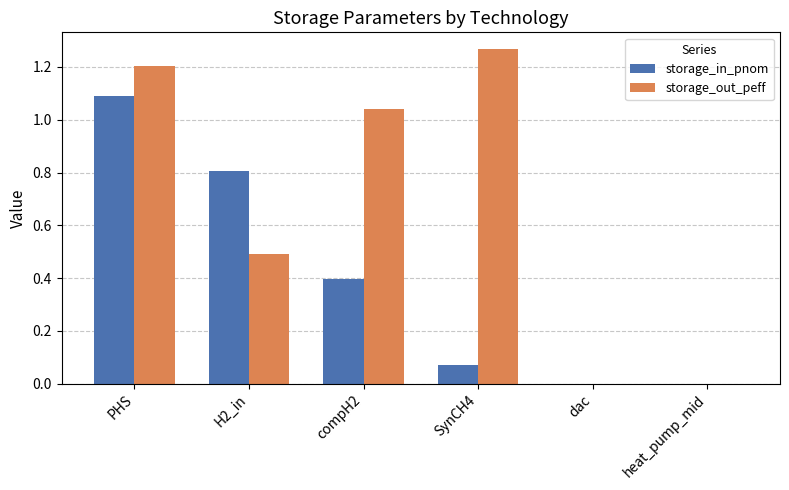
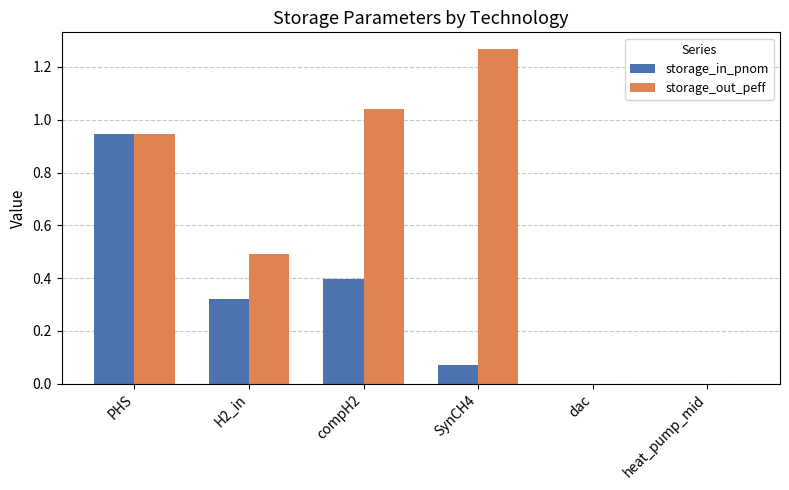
  {
    "storage_in_pnom": {
-     "PHS": 1.09,
-     "H2_in": 0.81,
+     "PHS": 0.94,
+     "H2_in": 0.32,
      "compH2": 0.40,
      "SynCH4": 0.07,
      "dac": 0.00,
      "heat_pump_mid": 0.00
    },
    "storage_out_peff": {
-     "PHS": 1.20,
+     "PHS": 0.94,
      "H2_in": 0.49,
      "compH2": 1.04,
      "SynCH4": 1.27,
      "dac": 0.00,
      "heat_pump_mid": 0.00
    }
  }
